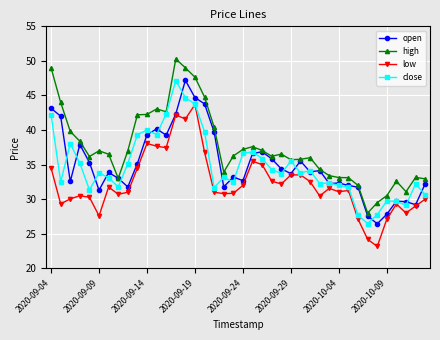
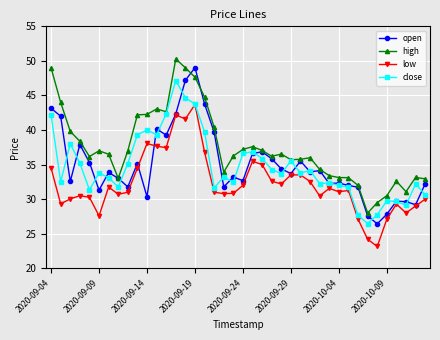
  {
    "open": {
      "2020-09-04": 43,
      "2020-09-09": 31,
-     "2020-09-14": 39,
-     "2020-09-19": 45,
+     "2020-09-14": 30,
+     "2020-09-19": 49,
      "2020-09-24": 33,
      "2020-10-09": 28
    },
    "high": {
      "2020-09-04": 49,
      "2020-09-09": 37,
      "2020-09-14": 42,
      "2020-09-19": 48,
      "2020-09-24": 37,
      "2020-10-04": 33,
      "2020-10-09": 31
    },
    "low": {
      "2020-09-04": 35,
      "2020-09-09": 28,
      "2020-09-14": 38,
      "2020-09-24": 32,
      "2020-10-04": 31,
      "2020-10-09": 27
    },
    "close": {
      "2020-09-04": 42,
      "2020-09-09": 34,
      "2020-09-14": 40,
      "2020-09-24": 37,
      "2020-10-09": 30
    }
  }
